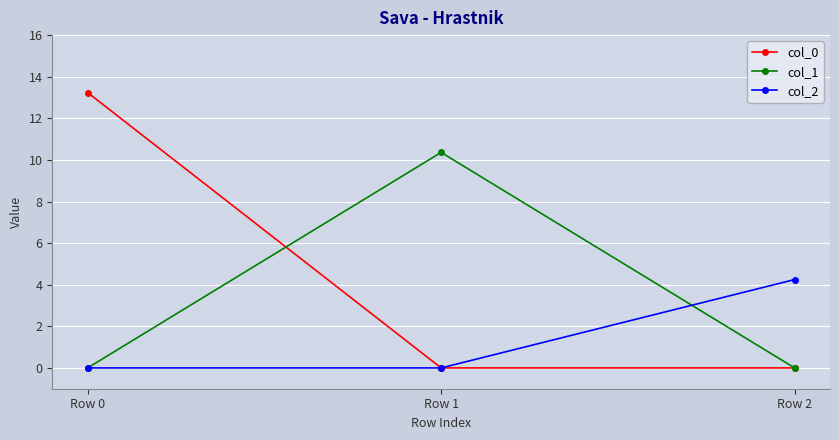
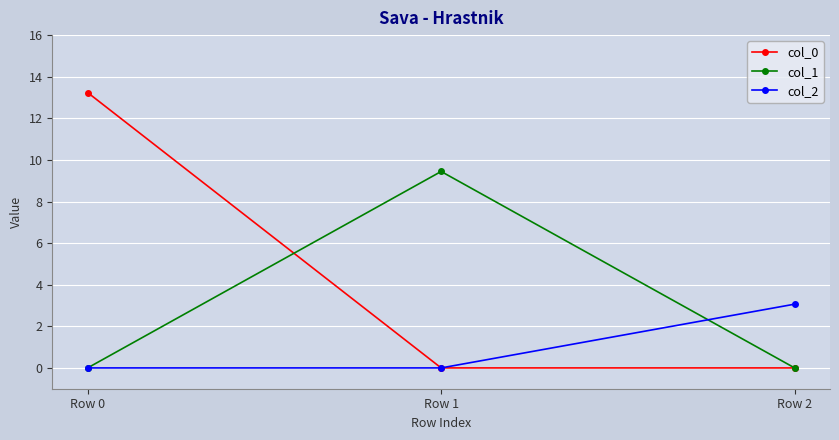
  {
    "col_0": {
      "Row 0": 13.2
    },
    "col_1": {
-     "Row 1": 10.4
+     "Row 1": 9.4
    },
    "col_2": {
-     "Row 2": 4.2
+     "Row 2": 3.1
    }
  }
